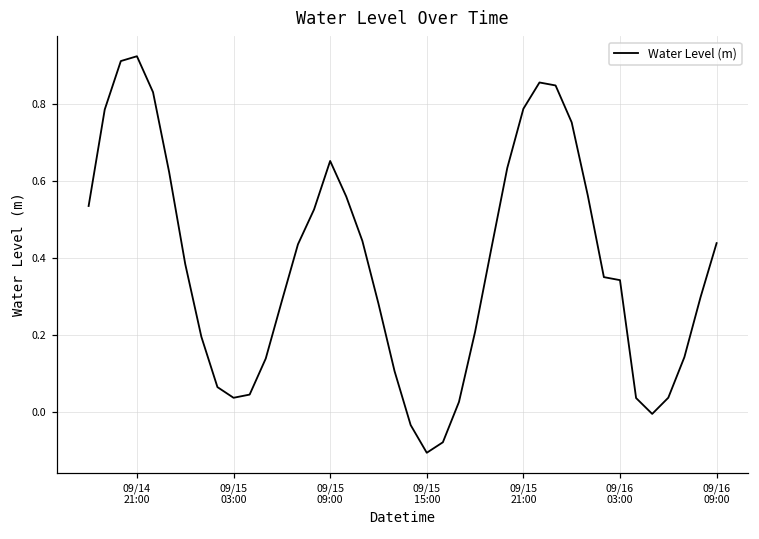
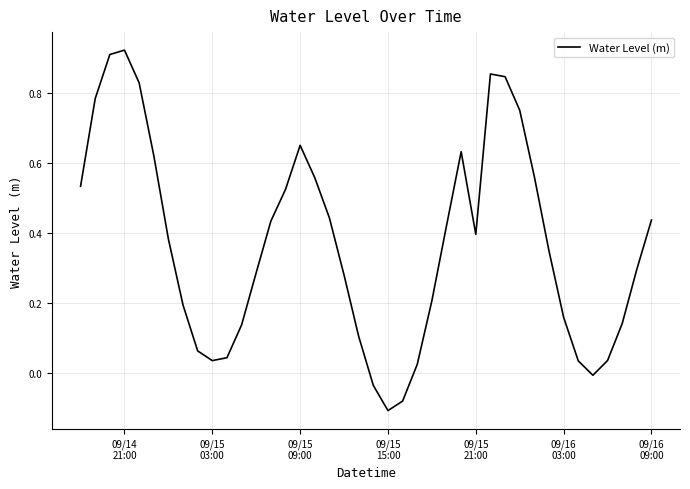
  {
    "09/14 21:00": 0.92,
    "09/15 03:00": 0.04,
    "09/15 09:00": 0.65,
    "09/15 15:00": -0.11,
-   "09/15 21:00": 0.79,
-   "09/16 03:00": 0.34,
+   "09/15 21:00": 0.40,
+   "09/16 03:00": 0.16,
    "09/16 09:00": 0.44
  }
